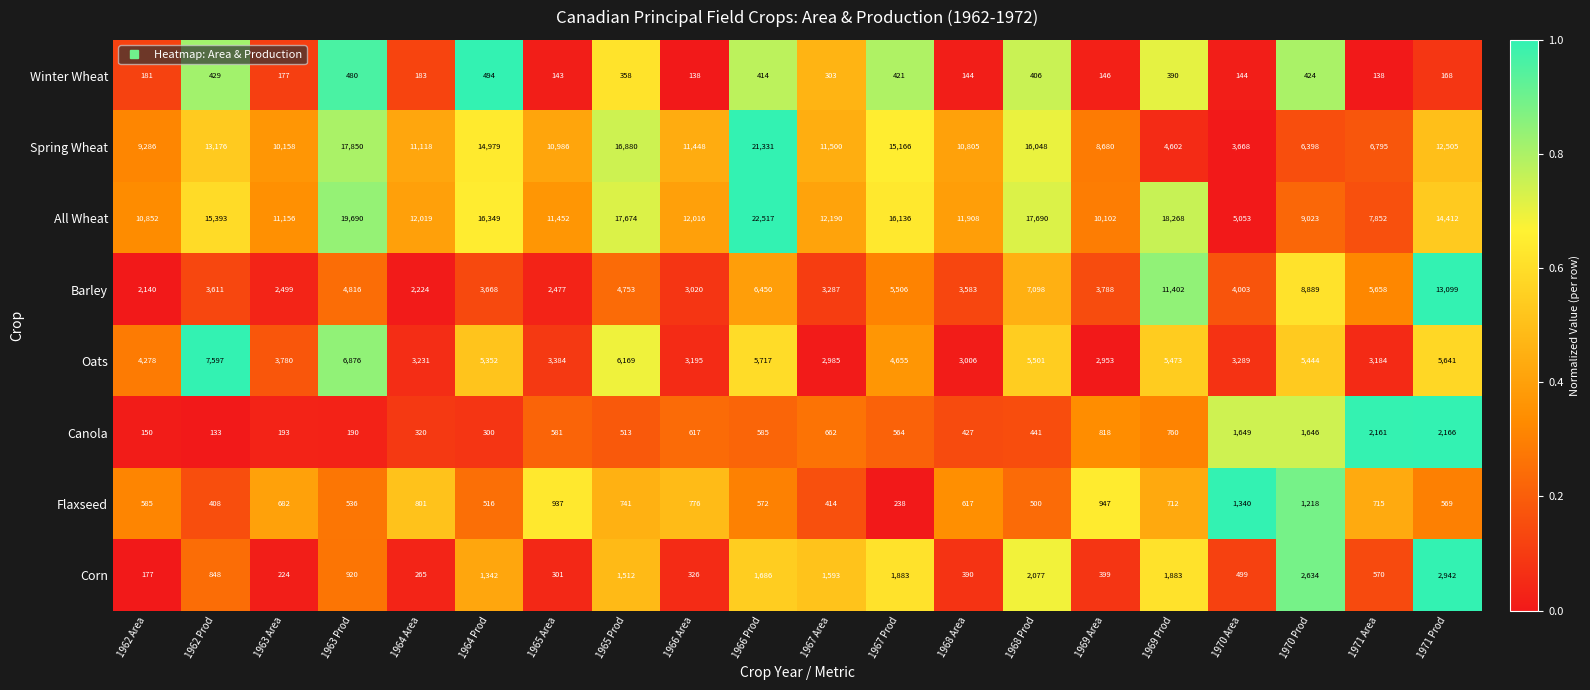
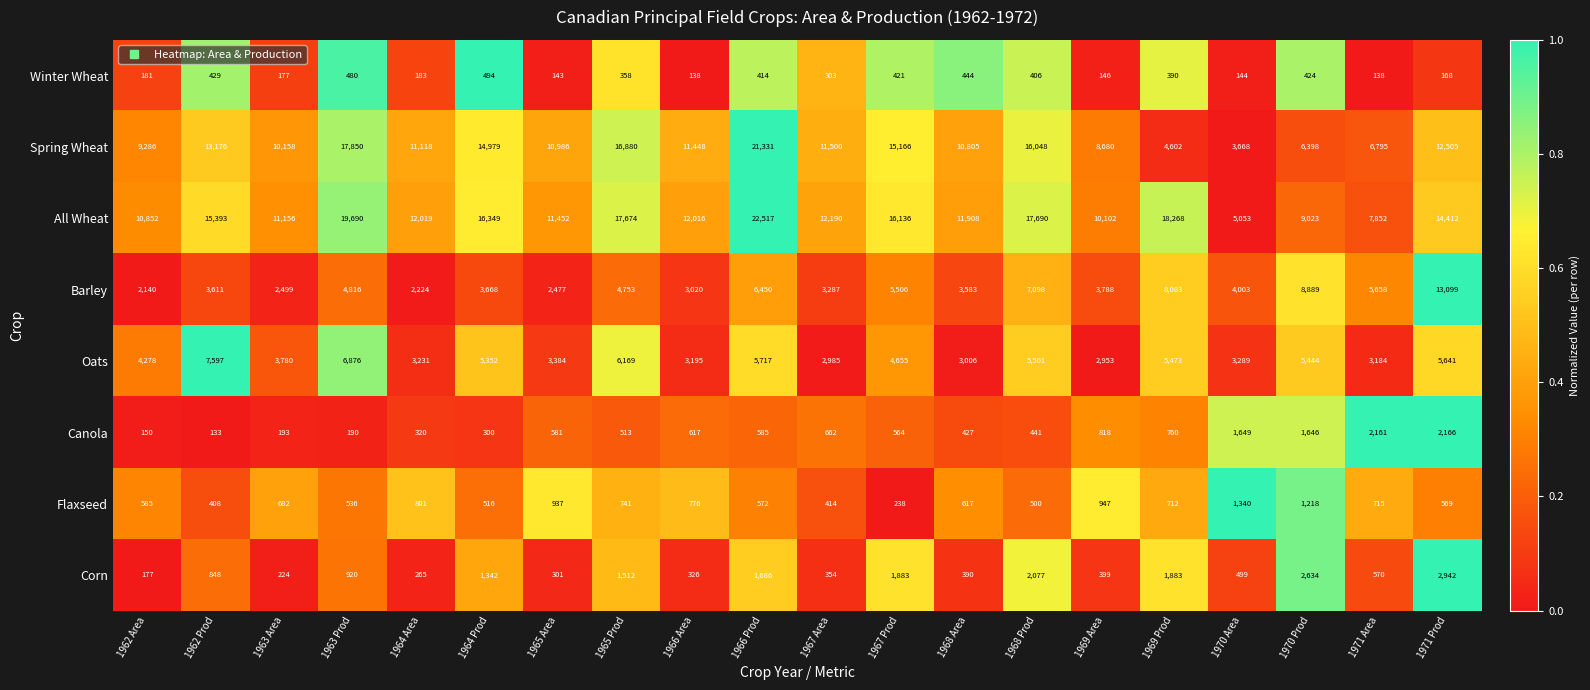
  {
    "Winter Wheat": {
      "1962 Area": "181",
      "1962 Prod": "429",
      "1963 Area": "177",
      "1963 Prod": "480",
      "1964 Area": "183",
      "1964 Prod": "494",
      "1965 Area": "143",
      "1965 Prod": "358",
      "1966 Area": "138",
      "1966 Prod": "414",
      "1967 Area": "303",
      "1967 Prod": "421",
-     "1968 Area": "144",
+     "1968 Area": "444",
      "1968 Prod": "406",
      "1969 Area": "146",
      "1969 Prod": "390",
      "1970 Area": "144",
      "1970 Prod": "424",
      "1971 Area": "138",
      "1971 Prod": "168"
    },
    "Spring Wheat": {
      "1962 Area": "9,286",
      "1962 Prod": "13,176",
      "1963 Area": "10,158",
      "1963 Prod": "17,850",
      "1964 Area": "11,118",
      "1964 Prod": "14,979",
      "1965 Area": "10,986",
      "1965 Prod": "16,880",
      "1966 Area": "11,448",
      "1966 Prod": "21,331",
      "1967 Area": "11,500",
      "1967 Prod": "15,166",
      "1968 Area": "10,805",
      "1968 Prod": "16,048",
      "1969 Area": "8,680",
      "1969 Prod": "4,602",
      "1970 Area": "3,668",
      "1970 Prod": "6,398",
      "1971 Area": "6,795",
      "1971 Prod": "12,505"
    },
    "All Wheat": {
      "1962 Area": "10,852",
      "1962 Prod": "15,393",
      "1963 Area": "11,156",
      "1963 Prod": "19,690",
      "1964 Area": "12,019",
      "1964 Prod": "16,349",
      "1965 Area": "11,452",
      "1965 Prod": "17,674",
      "1966 Area": "12,016",
      "1966 Prod": "22,517",
      "1967 Area": "12,190",
      "1967 Prod": "16,136",
      "1968 Area": "11,908",
      "1968 Prod": "17,690",
      "1969 Area": "10,102",
      "1969 Prod": "18,268",
      "1970 Area": "5,053",
      "1970 Prod": "9,023",
      "1971 Area": "7,852",
      "1971 Prod": "14,412"
    },
    "Barley": {
      "1962 Area": "2,140",
      "1962 Prod": "3,611",
      "1963 Area": "2,499",
      "1963 Prod": "4,816",
      "1964 Area": "2,224",
      "1964 Prod": "3,668",
      "1965 Area": "2,477",
      "1965 Prod": "4,753",
      "1966 Area": "3,020",
      "1966 Prod": "6,450",
      "1967 Area": "3,287",
      "1967 Prod": "5,506",
      "1968 Area": "3,583",
      "1968 Prod": "7,098",
      "1969 Area": "3,788",
-     "1969 Prod": "11,402",
+     "1969 Prod": "8,083",
      "1970 Area": "4,003",
      "1970 Prod": "8,889",
      "1971 Area": "5,658",
      "1971 Prod": "13,099"
    },
    "Oats": {
      "1962 Area": "4,278",
      "1962 Prod": "7,597",
      "1963 Area": "3,780",
      "1963 Prod": "6,876",
      "1964 Area": "3,231",
      "1964 Prod": "5,352",
      "1965 Area": "3,384",
      "1965 Prod": "6,169",
      "1966 Area": "3,195",
      "1966 Prod": "5,717",
      "1967 Area": "2,985",
      "1967 Prod": "4,655",
      "1968 Area": "3,006",
      "1968 Prod": "5,501",
      "1969 Area": "2,953",
      "1969 Prod": "5,473",
      "1970 Area": "3,289",
      "1970 Prod": "5,444",
      "1971 Area": "3,184",
      "1971 Prod": "5,641"
    },
    "Canola": {
      "1962 Area": "150",
      "1962 Prod": "133",
      "1963 Area": "193",
      "1963 Prod": "190",
      "1964 Area": "320",
      "1964 Prod": "300",
      "1965 Area": "581",
      "1965 Prod": "513",
      "1966 Area": "617",
      "1966 Prod": "585",
      "1967 Area": "662",
      "1967 Prod": "564",
      "1968 Area": "427",
      "1968 Prod": "441",
      "1969 Area": "818",
      "1969 Prod": "760",
      "1970 Area": "1,649",
      "1970 Prod": "1,646",
      "1971 Area": "2,161",
      "1971 Prod": "2,166"
    },
    "Flaxseed": {
      "1962 Area": "585",
      "1962 Prod": "408",
      "1963 Area": "682",
      "1963 Prod": "536",
      "1964 Area": "801",
      "1964 Prod": "516",
      "1965 Area": "937",
      "1965 Prod": "741",
      "1966 Area": "776",
      "1966 Prod": "572",
      "1967 Area": "414",
      "1967 Prod": "238",
      "1968 Area": "617",
      "1968 Prod": "500",
      "1969 Area": "947",
      "1969 Prod": "712",
      "1970 Area": "1,340",
      "1970 Prod": "1,218",
      "1971 Area": "715",
      "1971 Prod": "569"
    },
    "Corn": {
      "1962 Area": "177",
      "1962 Prod": "848",
      "1963 Area": "224",
      "1963 Prod": "920",
      "1964 Area": "265",
      "1964 Prod": "1,342",
      "1965 Area": "301",
      "1965 Prod": "1,512",
      "1966 Area": "326",
      "1966 Prod": "1,686",
-     "1967 Area": "1,593",
+     "1967 Area": "354",
      "1967 Prod": "1,883",
      "1968 Area": "390",
      "1968 Prod": "2,077",
      "1969 Area": "399",
      "1969 Prod": "1,883",
      "1970 Area": "499",
      "1970 Prod": "2,634",
      "1971 Area": "570",
      "1971 Prod": "2,942"
    }
  }
